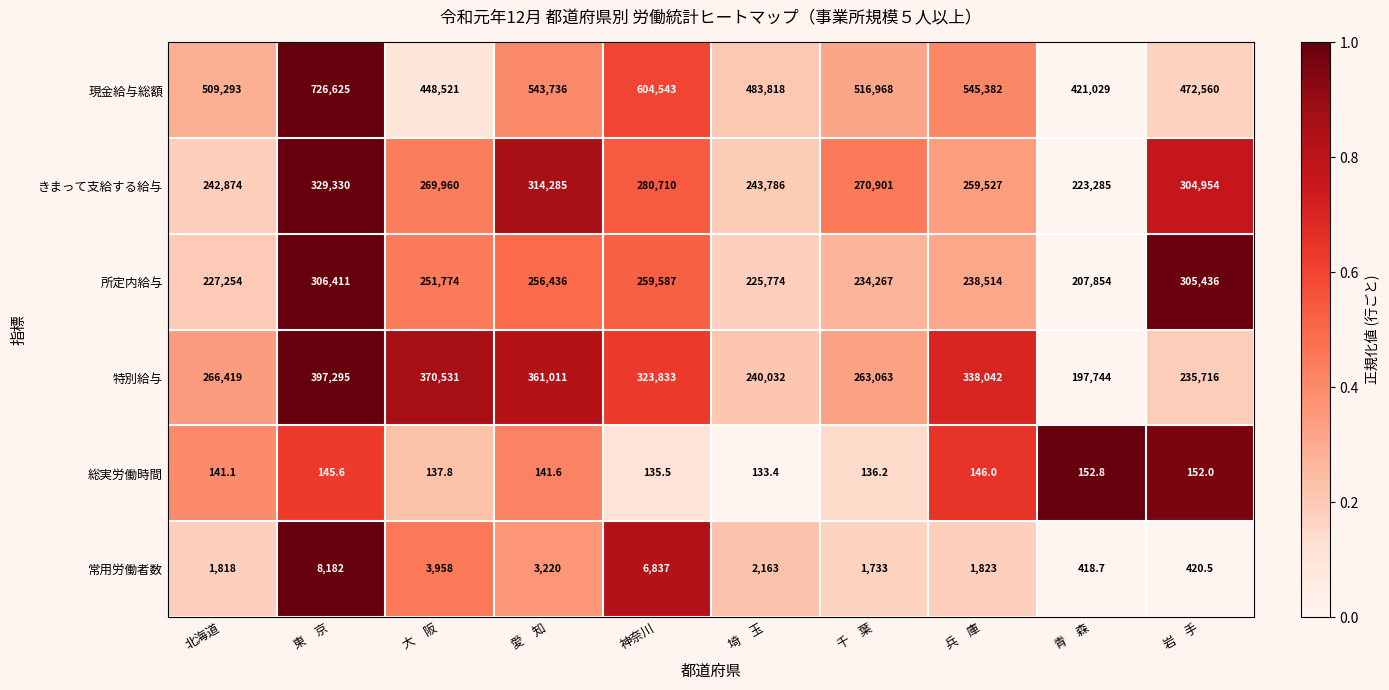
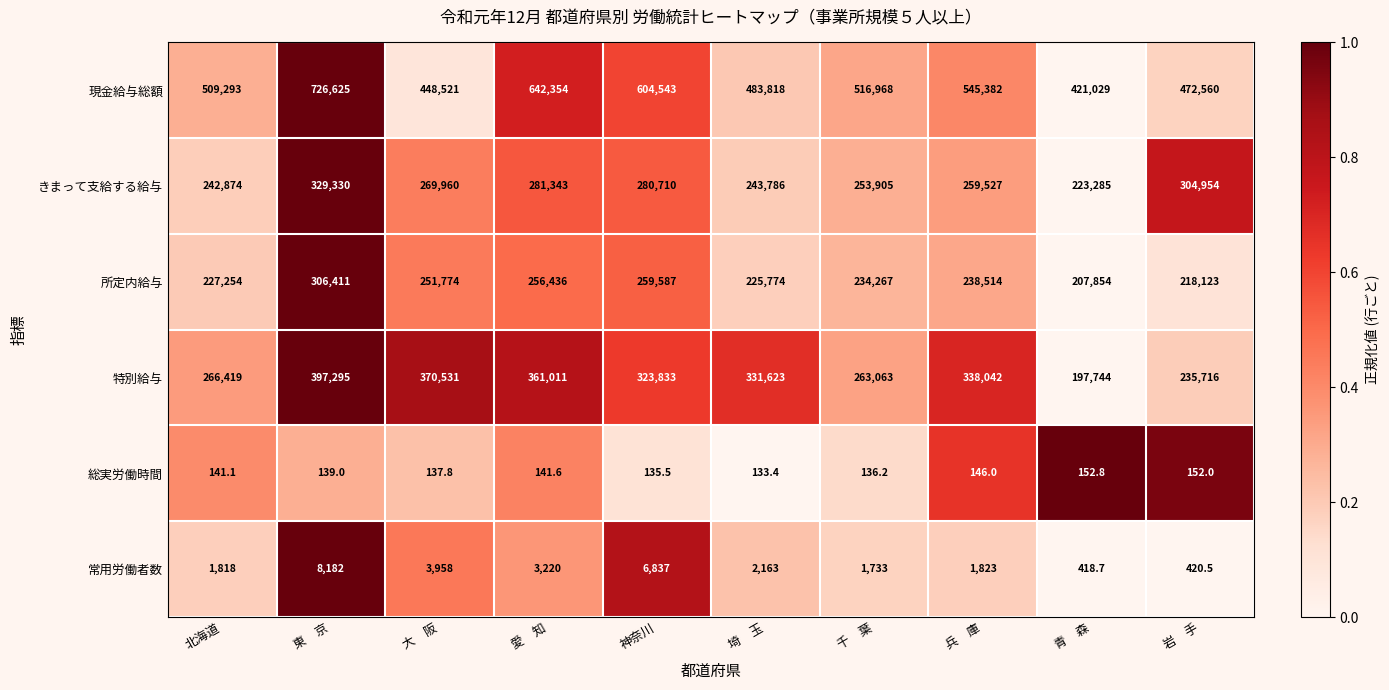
  {
    "現金給与総額": {
      "北海道": "509,293",
      "東 京": "726,625",
      "大 阪": "448,521",
-     "愛 知": "543,736",
+     "愛 知": "642,354",
      "神奈川": "604,543",
      "埼 玉": "483,818",
      "千 葉": "516,968",
      "兵 庫": "545,382",
      "青 森": "421,029",
      "岩 手": "472,560"
    },
    "きまって支給する給与": {
      "北海道": "242,874",
      "東 京": "329,330",
      "大 阪": "269,960",
-     "愛 知": "314,285",
+     "愛 知": "281,343",
      "神奈川": "280,710",
      "埼 玉": "243,786",
-     "千 葉": "270,901",
+     "千 葉": "253,905",
      "兵 庫": "259,527",
      "青 森": "223,285",
      "岩 手": "304,954"
    },
    "所定内給与": {
      "北海道": "227,254",
      "東 京": "306,411",
      "大 阪": "251,774",
      "愛 知": "256,436",
      "神奈川": "259,587",
      "埼 玉": "225,774",
      "千 葉": "234,267",
      "兵 庫": "238,514",
      "青 森": "207,854",
-     "岩 手": "305,436"
+     "岩 手": "218,123"
    },
    "特別給与": {
      "北海道": "266,419",
      "東 京": "397,295",
      "大 阪": "370,531",
      "愛 知": "361,011",
      "神奈川": "323,833",
-     "埼 玉": "240,032",
+     "埼 玉": "331,623",
      "千 葉": "263,063",
      "兵 庫": "338,042",
      "青 森": "197,744",
      "岩 手": "235,716"
    },
    "総実労働時間": {
      "北海道": "141.1",
-     "東 京": "145.6",
+     "東 京": "139.0",
      "大 阪": "137.8",
      "愛 知": "141.6",
      "神奈川": "135.5",
      "埼 玉": "133.4",
      "千 葉": "136.2",
      "兵 庫": "146.0",
      "青 森": "152.8",
      "岩 手": "152.0"
    },
    "常用労働者数": {
      "北海道": "1,818",
      "東 京": "8,182",
      "大 阪": "3,958",
      "愛 知": "3,220",
      "神奈川": "6,837",
      "埼 玉": "2,163",
      "千 葉": "1,733",
      "兵 庫": "1,823",
      "青 森": "418.7",
      "岩 手": "420.5"
    }
  }
